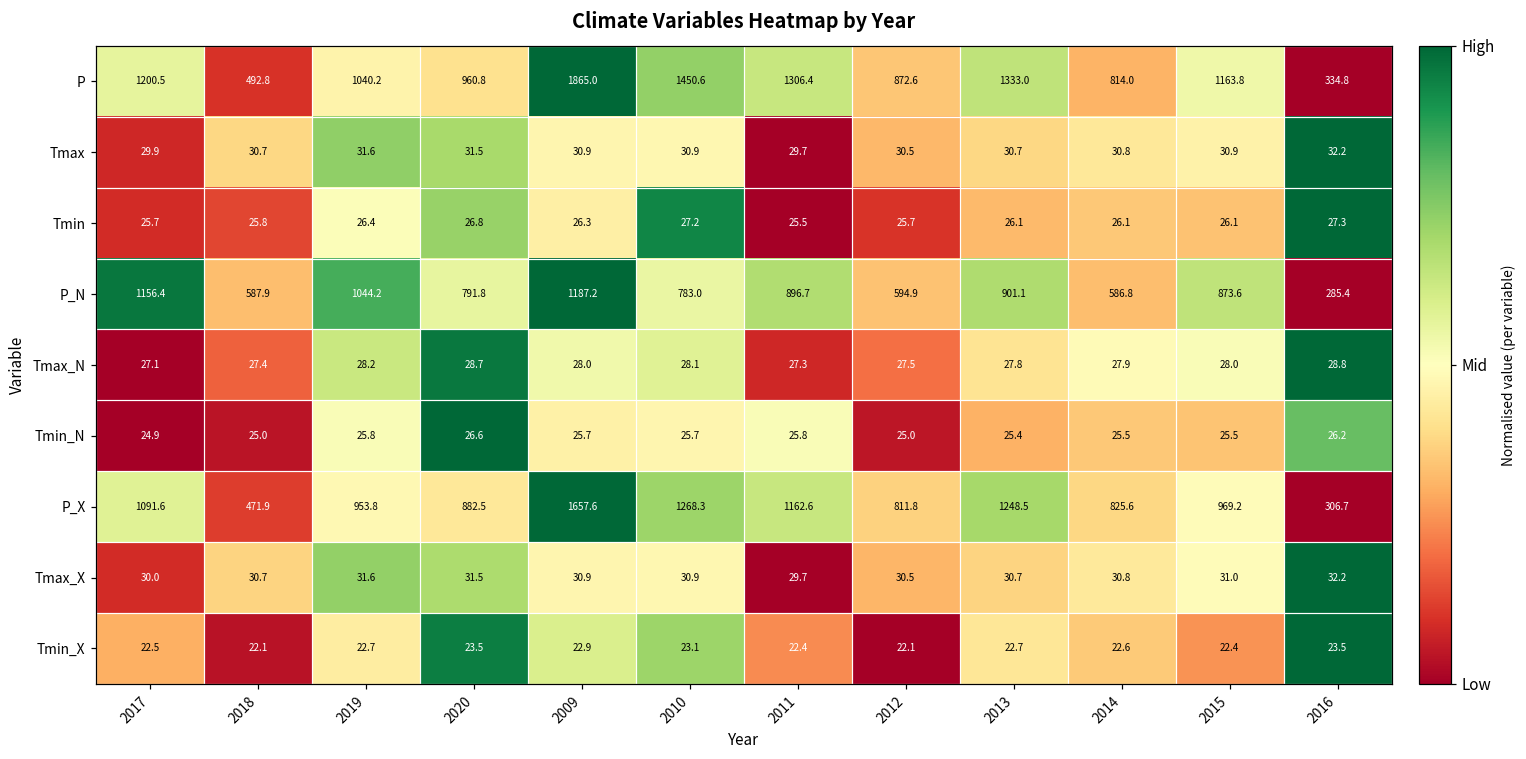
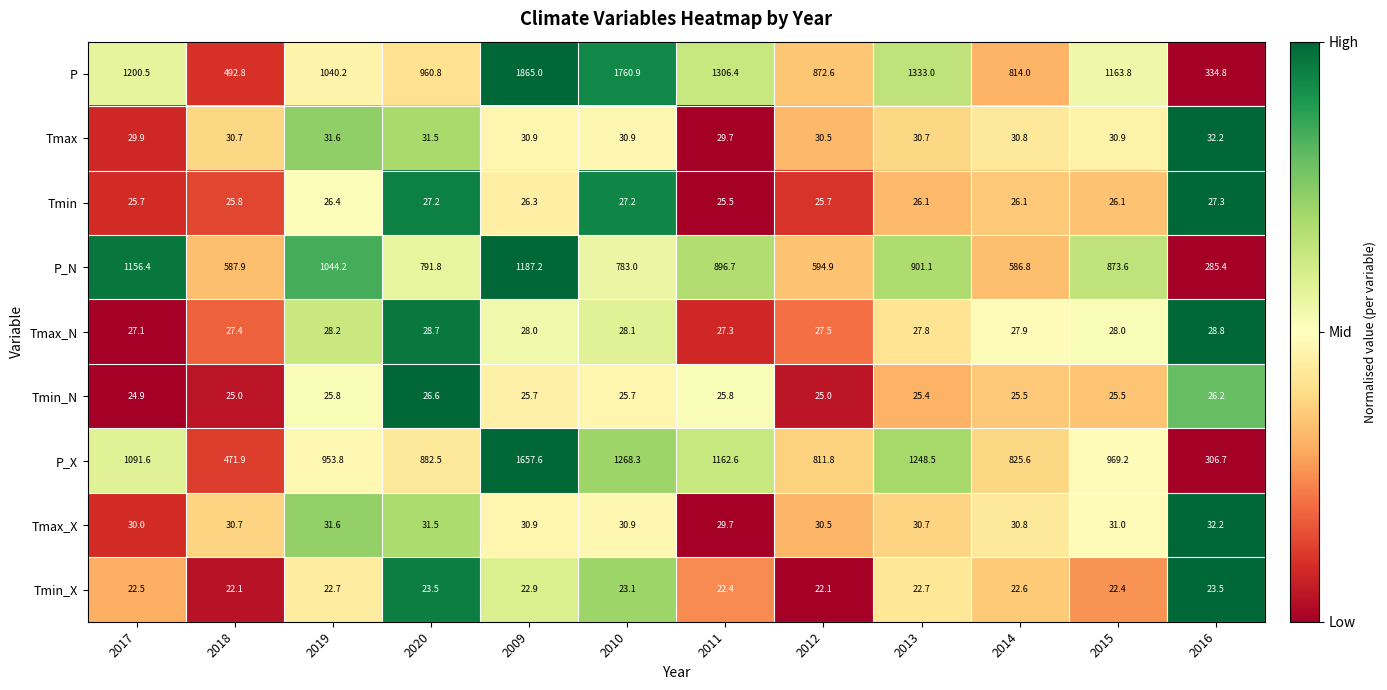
  {
    "P": {
      "2017": 1200.5,
      "2018": 492.8,
      "2019": 1040.2,
      "2020": 960.8,
      "2009": 1865.0,
-     "2010": 1450.6,
+     "2010": 1760.9,
      "2011": 1306.4,
      "2012": 872.6,
      "2013": 1333.0,
      "2014": 814.0,
      "2015": 1163.8,
      "2016": 334.8
    },
    "Tmax": {
      "2017": 29.9,
      "2018": 30.7,
      "2019": 31.6,
      "2020": 31.5,
      "2009": 30.9,
      "2010": 30.9,
      "2011": 29.7,
      "2012": 30.5,
      "2013": 30.7,
      "2014": 30.8,
      "2015": 30.9,
      "2016": 32.2
    },
    "Tmin": {
      "2017": 25.7,
      "2018": 25.8,
      "2019": 26.4,
-     "2020": 26.8,
+     "2020": 27.2,
      "2009": 26.3,
      "2010": 27.2,
      "2011": 25.5,
      "2012": 25.7,
      "2013": 26.1,
      "2014": 26.1,
      "2015": 26.1,
      "2016": 27.3
    },
    "P_N": {
      "2017": 1156.4,
      "2018": 587.9,
      "2019": 1044.2,
      "2020": 791.8,
      "2009": 1187.2,
      "2010": 783.0,
      "2011": 896.7,
      "2012": 594.9,
      "2013": 901.1,
      "2014": 586.8,
      "2015": 873.6,
      "2016": 285.4
    },
    "Tmax_N": {
      "2017": 27.1,
      "2018": 27.4,
      "2019": 28.2,
      "2020": 28.7,
      "2009": 28.0,
      "2010": 28.1,
      "2011": 27.3,
      "2012": 27.5,
      "2013": 27.8,
      "2014": 27.9,
      "2015": 28.0,
      "2016": 28.8
    },
    "Tmin_N": {
      "2017": 24.9,
      "2018": 25.0,
      "2019": 25.8,
      "2020": 26.6,
      "2009": 25.7,
      "2010": 25.7,
      "2011": 25.8,
      "2012": 25.0,
      "2013": 25.4,
      "2014": 25.5,
      "2015": 25.5,
      "2016": 26.2
    },
    "P_X": {
      "2017": 1091.6,
      "2018": 471.9,
      "2019": 953.8,
      "2020": 882.5,
      "2009": 1657.6,
      "2010": 1268.3,
      "2011": 1162.6,
      "2012": 811.8,
      "2013": 1248.5,
      "2014": 825.6,
      "2015": 969.2,
      "2016": 306.7
    },
    "Tmax_X": {
      "2017": 30.0,
      "2018": 30.7,
      "2019": 31.6,
      "2020": 31.5,
      "2009": 30.9,
      "2010": 30.9,
      "2011": 29.7,
      "2012": 30.5,
      "2013": 30.7,
      "2014": 30.8,
      "2015": 31.0,
      "2016": 32.2
    },
    "Tmin_X": {
      "2017": 22.5,
      "2018": 22.1,
      "2019": 22.7,
      "2020": 23.5,
      "2009": 22.9,
      "2010": 23.1,
      "2011": 22.4,
      "2012": 22.1,
      "2013": 22.7,
      "2014": 22.6,
      "2015": 22.4,
      "2016": 23.5
    }
  }
